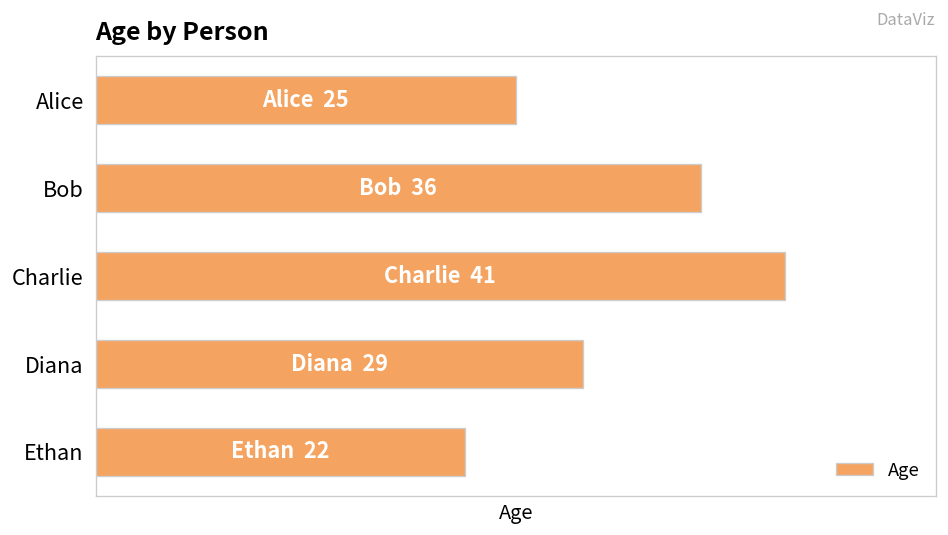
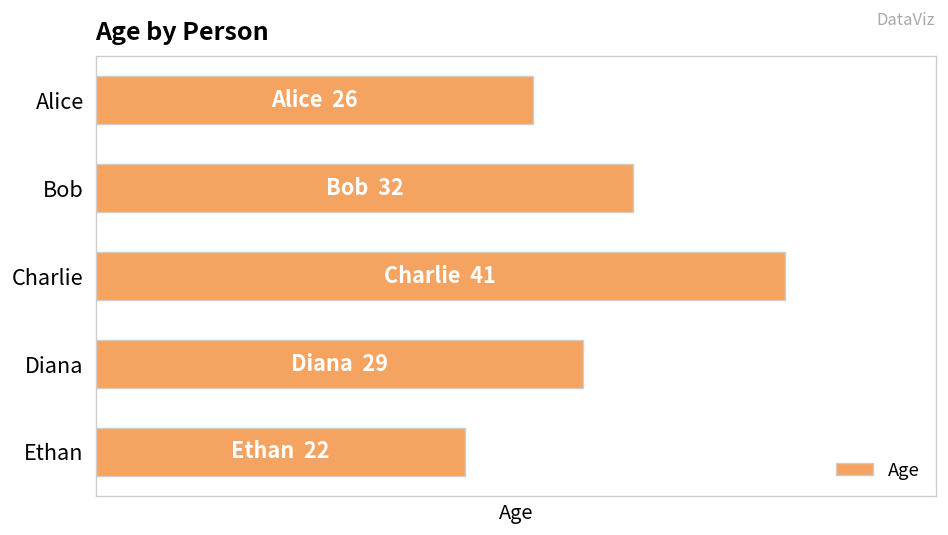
  {
-   "Alice": 25,
-   "Bob": 36,
+   "Alice": 26,
+   "Bob": 32,
    "Charlie": 41,
    "Diana": 29,
    "Ethan": 22
  }
